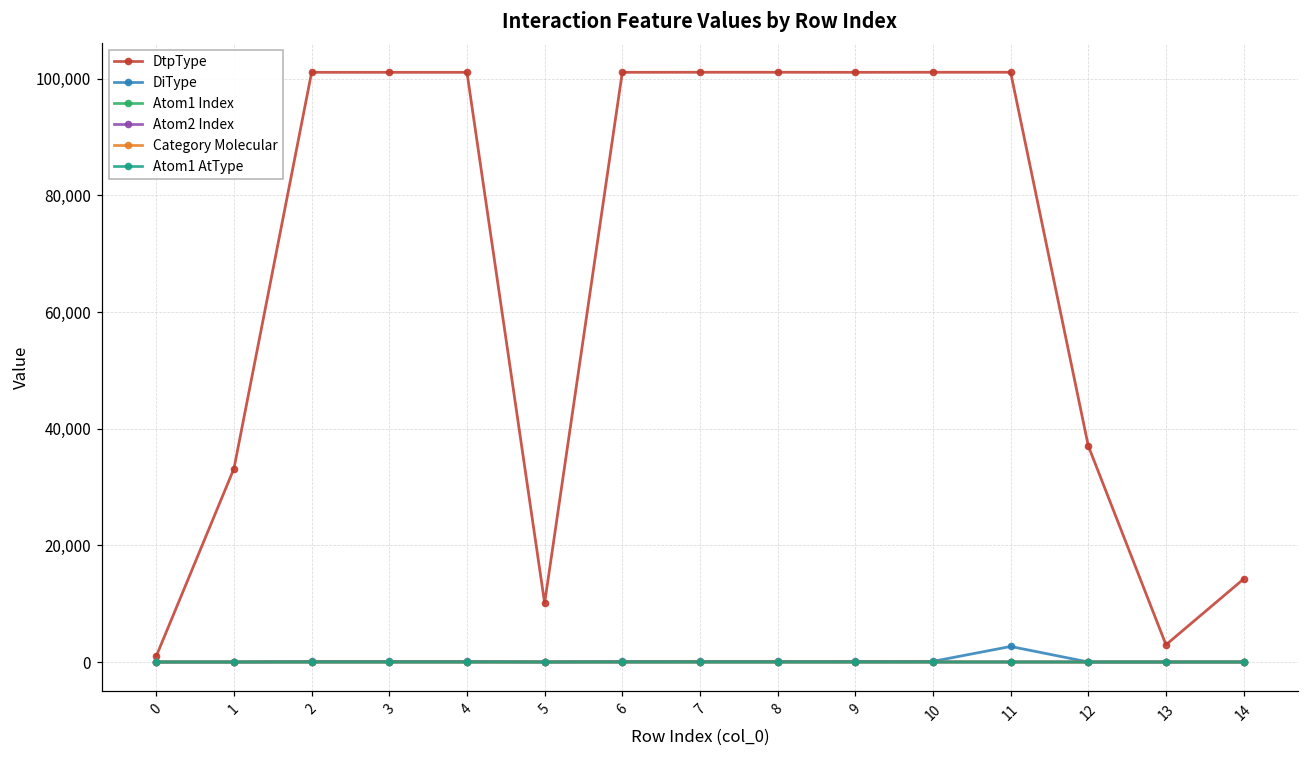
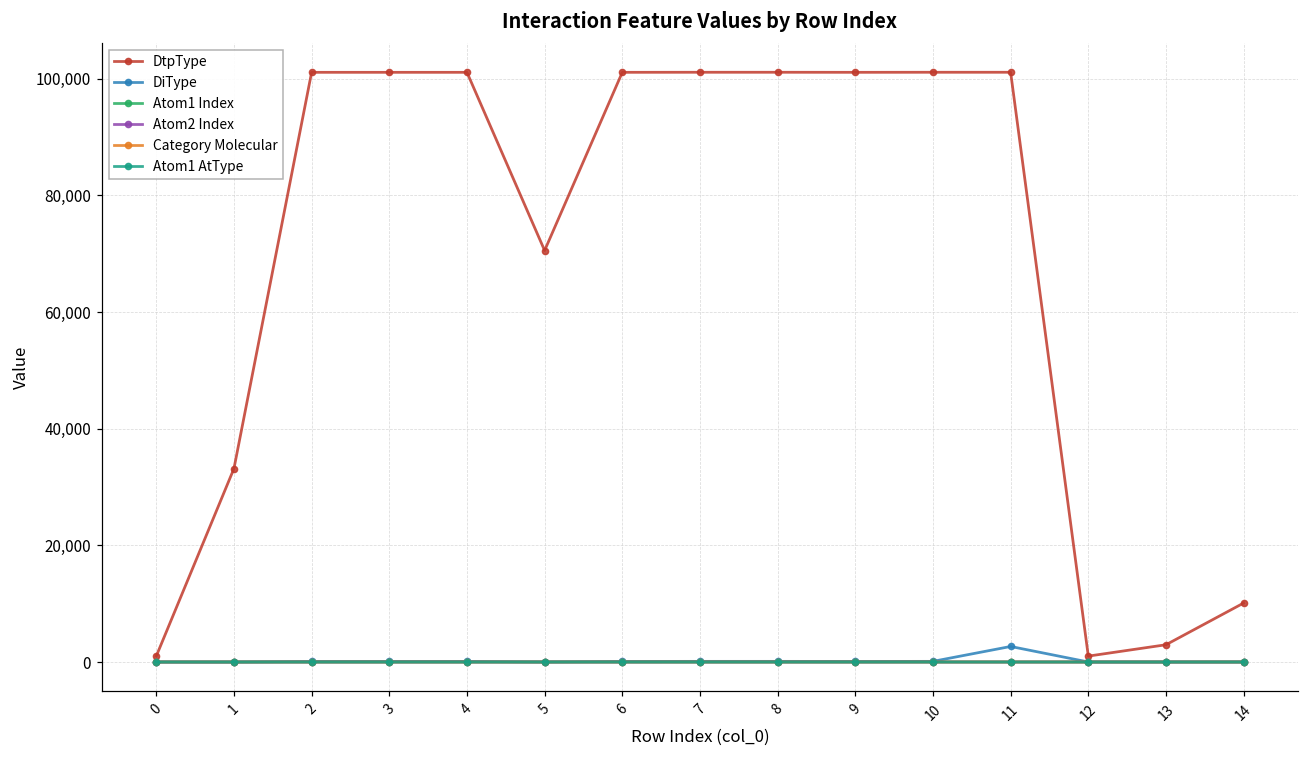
  {
    "DtpType": {
      "0": "1,000",
      "1": "33,000",
      "2": "101,000",
      "3": "101,000",
      "4": "101,000",
-     "5": "10,000",
+     "5": "71,000",
      "6": "101,000",
      "7": "101,000",
      "8": "101,000",
      "9": "101,000",
      "10": "101,000",
      "11": "101,000",
-     "12": "37,000",
+     "12": "1,000",
      "13": "3,000",
-     "14": "14,000"
+     "14": "10,000"
    },
    "DiType": {
      "11": "3,000"
    },
    "Atom1 AtType": {
      "11": "0"
    }
  }
